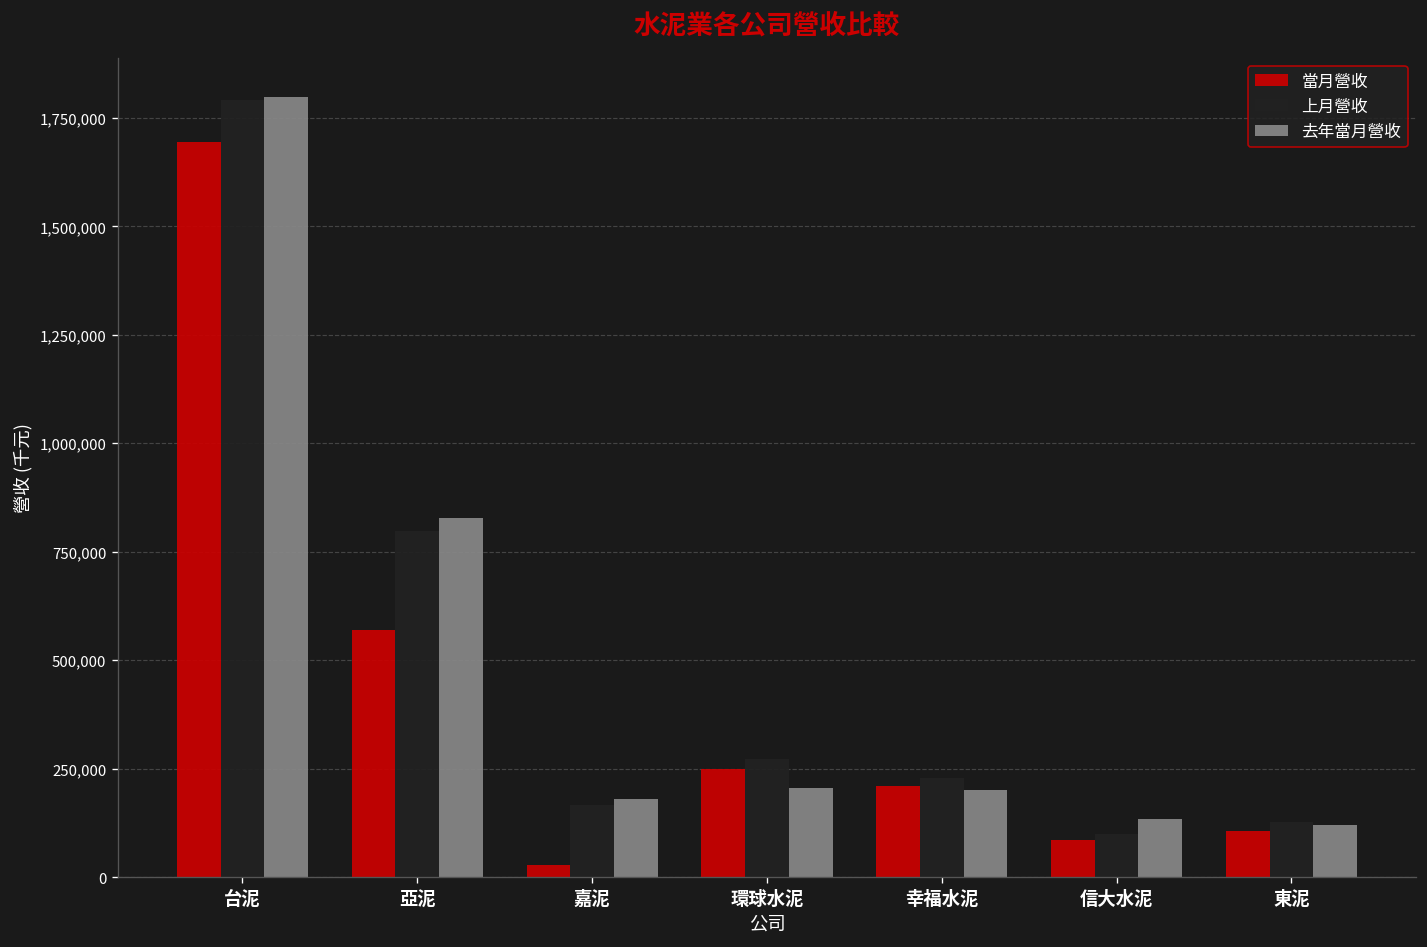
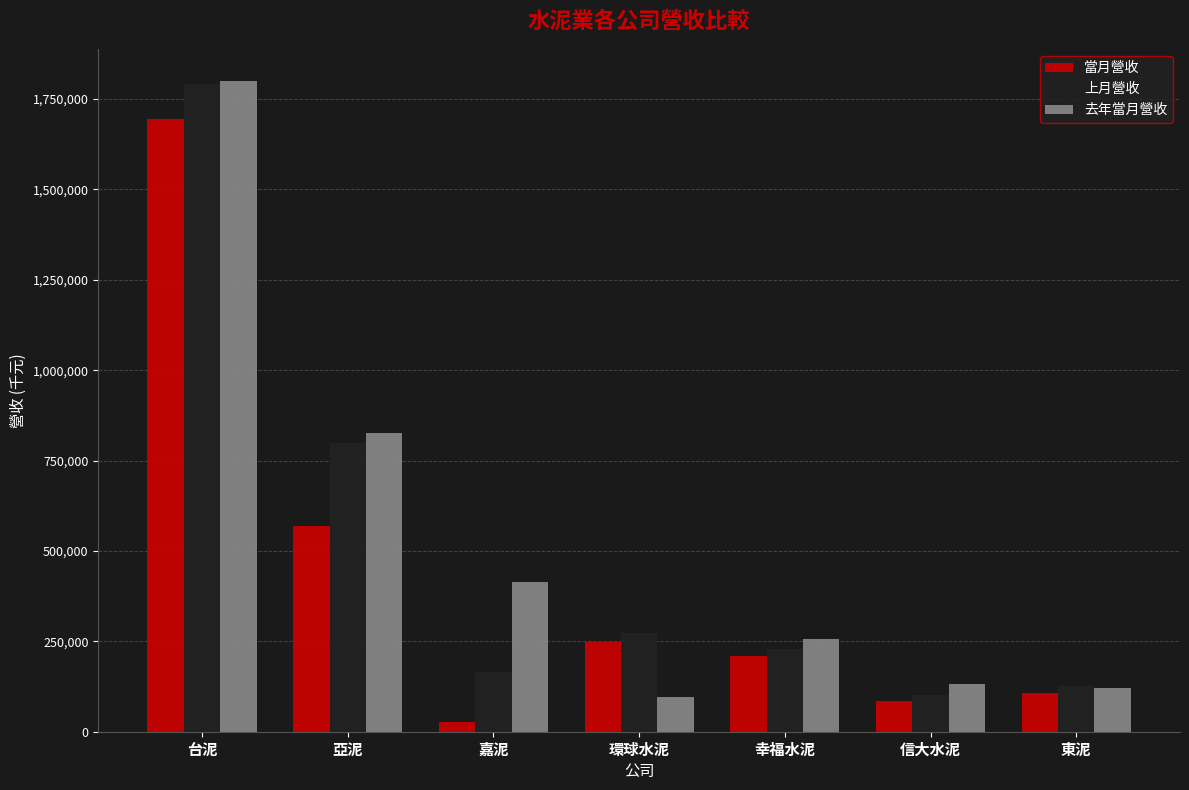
  {
    "當月營收": {
      "台泥": "1,700,000",
      "亞泥": "570,000",
      "嘉泥": "30,000",
      "環球水泥": "250,000",
      "幸福水泥": "210,000",
      "信大水泥": "90,000",
      "東泥": "110,000"
    },
    "上月營收": {
      "台泥": "1,790,000",
      "亞泥": "800,000",
      "嘉泥": "170,000",
      "環球水泥": "270,000",
      "幸福水泥": "230,000",
      "信大水泥": "100,000",
      "東泥": "130,000"
    },
    "去年當月營收": {
      "台泥": "1,800,000",
      "亞泥": "830,000",
-     "嘉泥": "180,000",
-     "環球水泥": "200,000",
-     "幸福水泥": "200,000",
+     "嘉泥": "410,000",
+     "環球水泥": "100,000",
+     "幸福水泥": "260,000",
      "信大水泥": "130,000",
      "東泥": "120,000"
    }
  }
